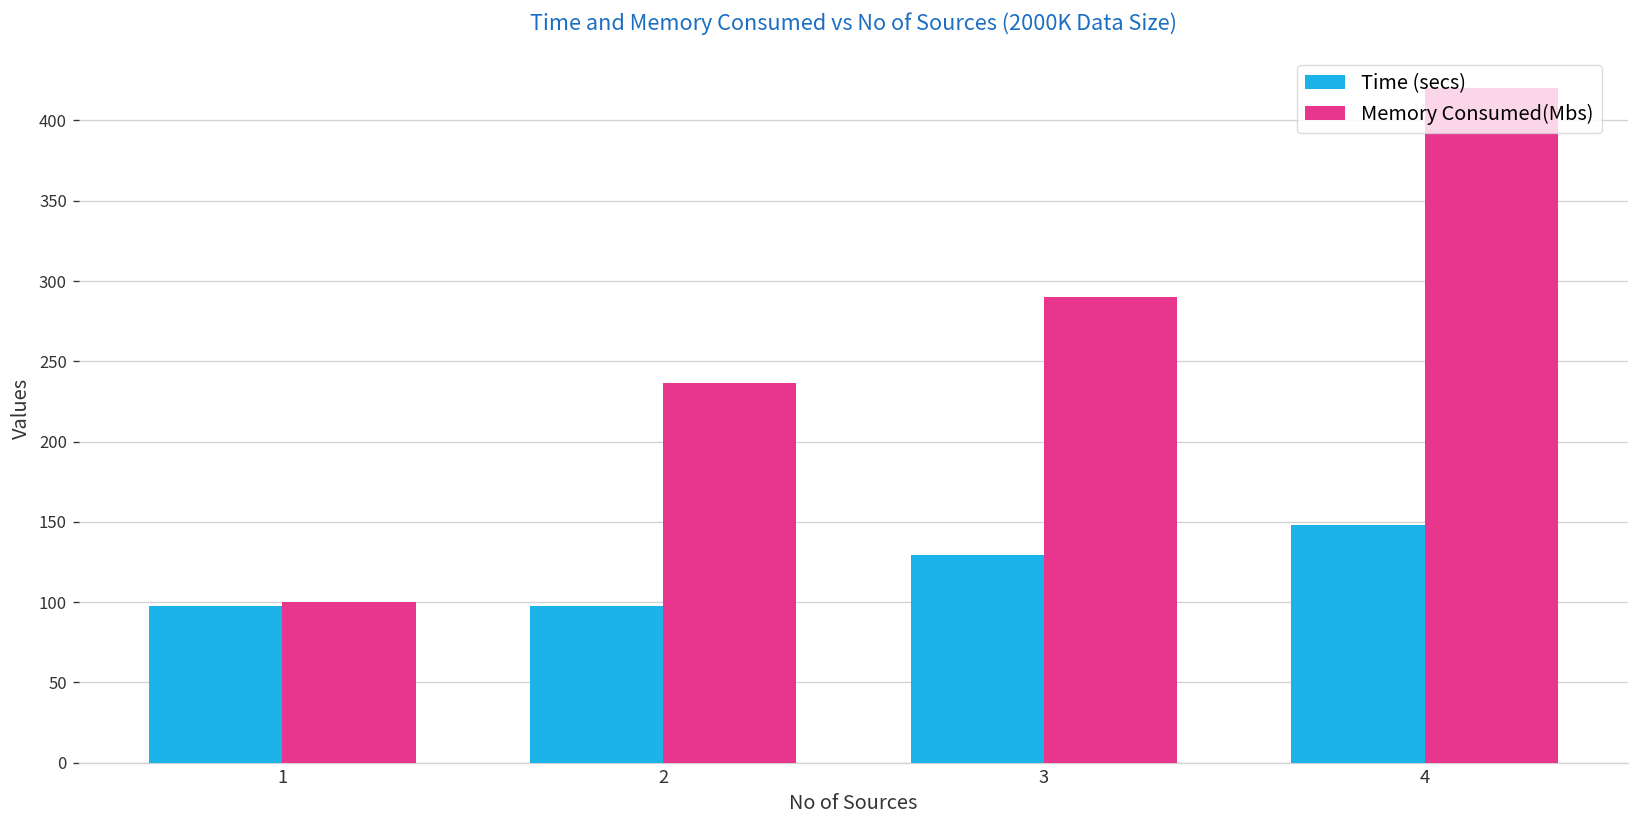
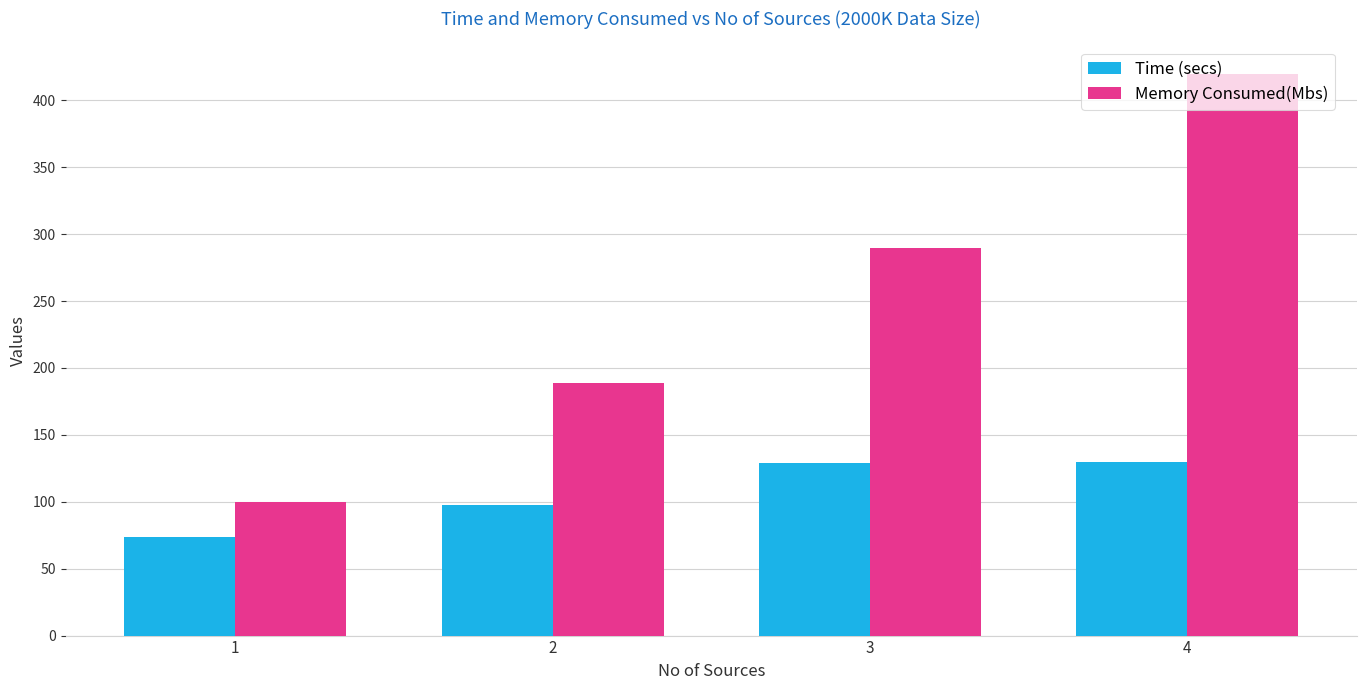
  {
    "Time (secs)": {
-     "1": 98,
+     "1": 74,
      "2": 98,
      "3": 129,
-     "4": 148
+     "4": 130
    },
    "Memory Consumed(Mbs)": {
      "1": 100,
-     "2": 236,
+     "2": 189,
      "3": 290
    }
  }
